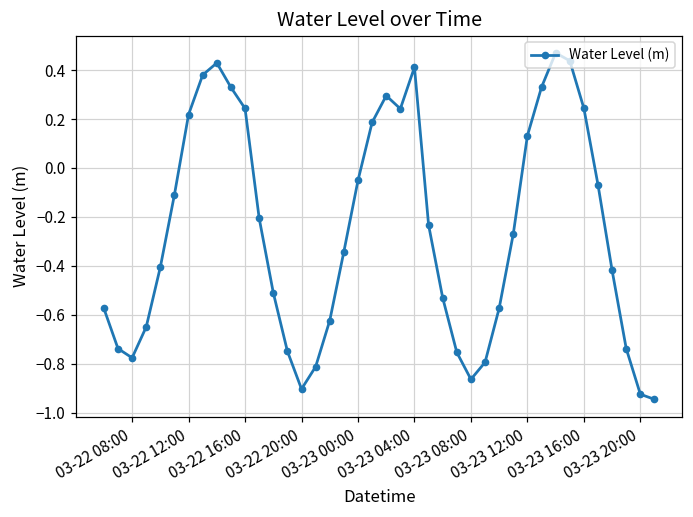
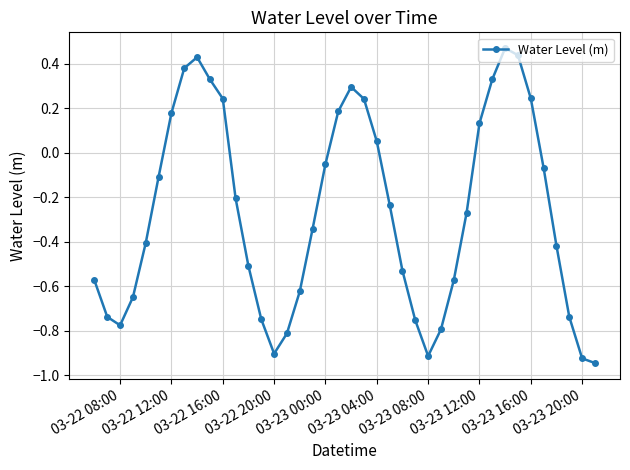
  {
    "03-22 08:00": -0.78,
-   "03-22 12:00": 0.22,
+   "03-22 12:00": 0.18,
    "03-22 16:00": 0.24,
    "03-22 20:00": -0.90,
    "03-23 00:00": -0.05,
-   "03-23 04:00": 0.41,
-   "03-23 08:00": -0.86,
+   "03-23 04:00": 0.05,
+   "03-23 08:00": -0.91,
    "03-23 12:00": 0.13,
    "03-23 16:00": 0.24,
    "03-23 20:00": -0.93
  }
